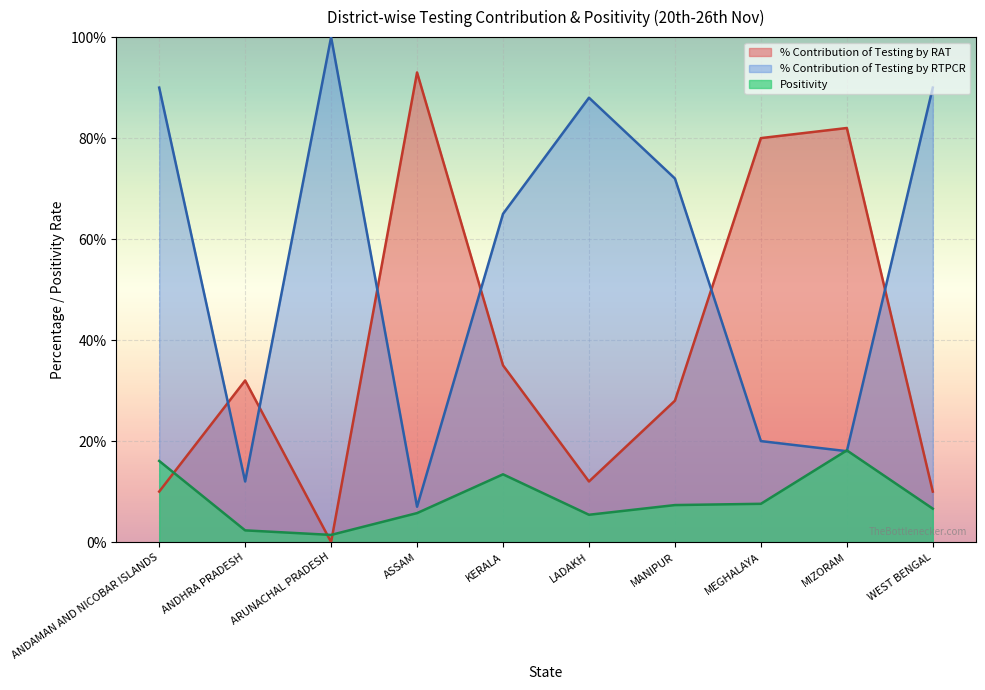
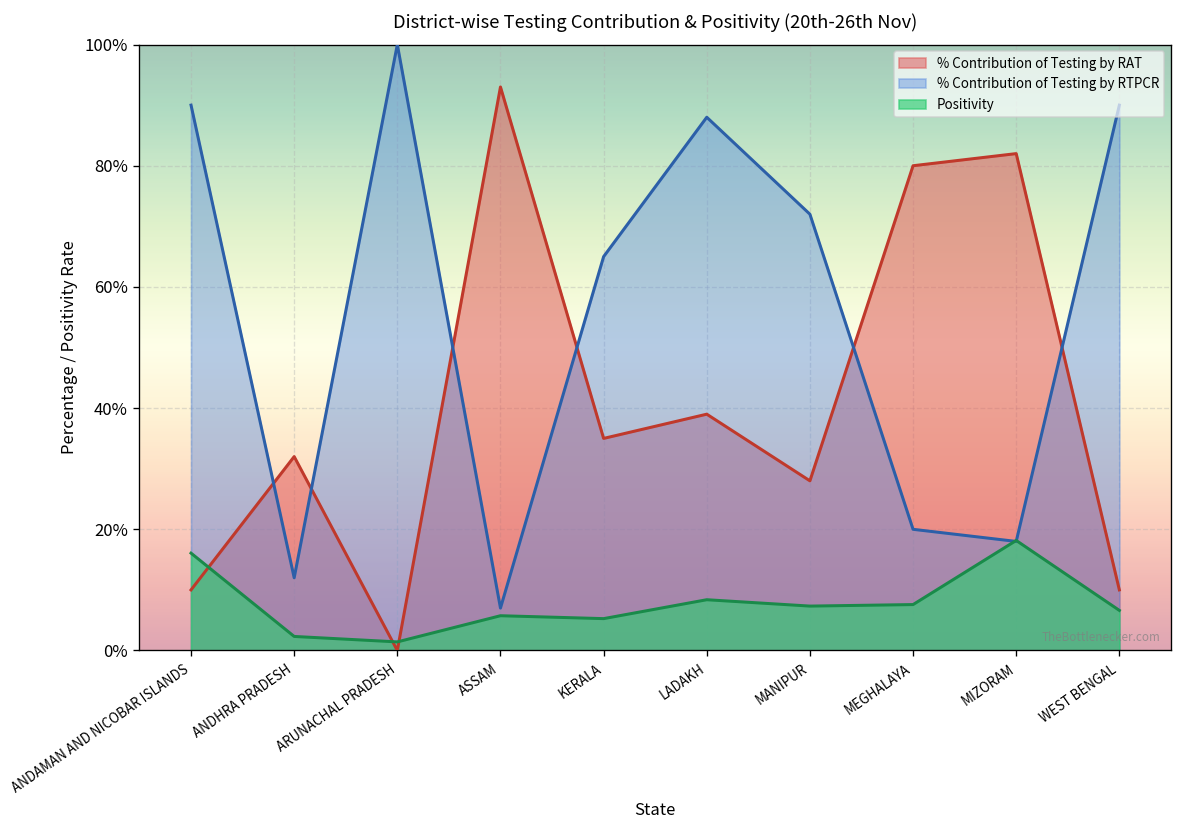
  {
    "% Contribution of Testing by RAT": {
      "ANDAMAN AND NICOBAR ISLANDS": "10%",
      "ANDHRA PRADESH": "32%",
      "ARUNACHAL PRADESH": "0%",
      "ASSAM": "93%",
      "KERALA": "35%",
-     "LADAKH": "12%",
+     "LADAKH": "39%",
      "MANIPUR": "28%",
      "MEGHALAYA": "80%",
      "MIZORAM": "82%",
      "WEST BENGAL": "10%"
    },
    "% Contribution of Testing by RTPCR": {
      "ANDAMAN AND NICOBAR ISLANDS": "90%",
      "ANDHRA PRADESH": "12%",
      "ARUNACHAL PRADESH": "100%",
      "ASSAM": "7%",
      "KERALA": "65%",
      "LADAKH": "88%",
      "MANIPUR": "72%",
      "MEGHALAYA": "20%"
    },
    "Positivity": {
      "ANDAMAN AND NICOBAR ISLANDS": "16%",
      "ANDHRA PRADESH": "2%",
      "ARUNACHAL PRADESH": "1%",
      "ASSAM": "6%",
-     "KERALA": "13%",
-     "LADAKH": "5%",
+     "KERALA": "5%",
+     "LADAKH": "8%",
      "MANIPUR": "7%",
      "MEGHALAYA": "8%",
      "WEST BENGAL": "7%"
    }
  }
